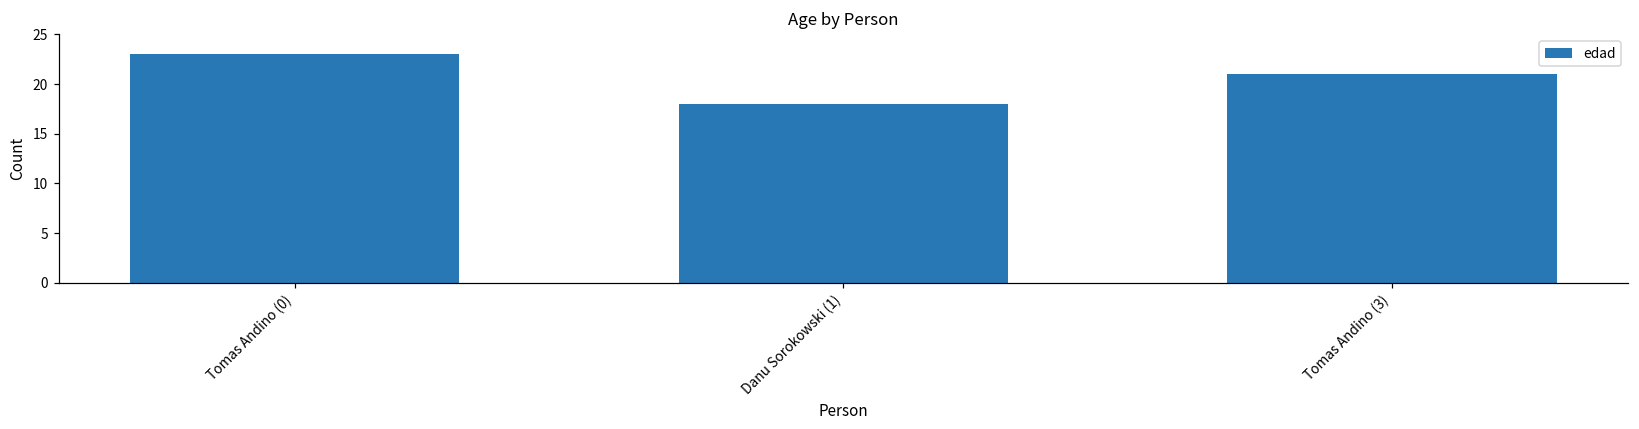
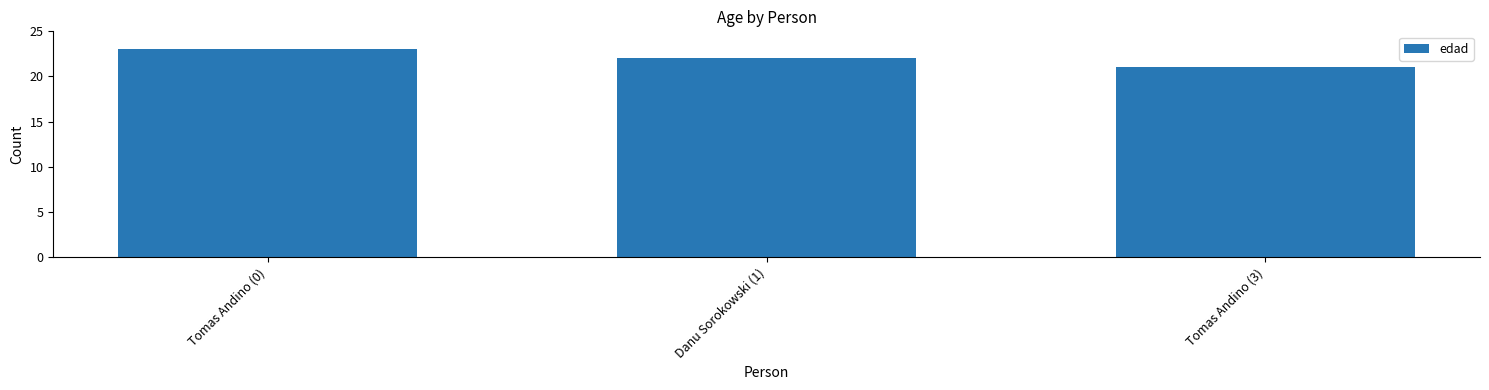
  {
    "Tomas Andino (0)": 23,
-   "Danu Sorokowski (1)": 18,
+   "Danu Sorokowski (1)": 22,
    "Tomas Andino (3)": 21
  }
